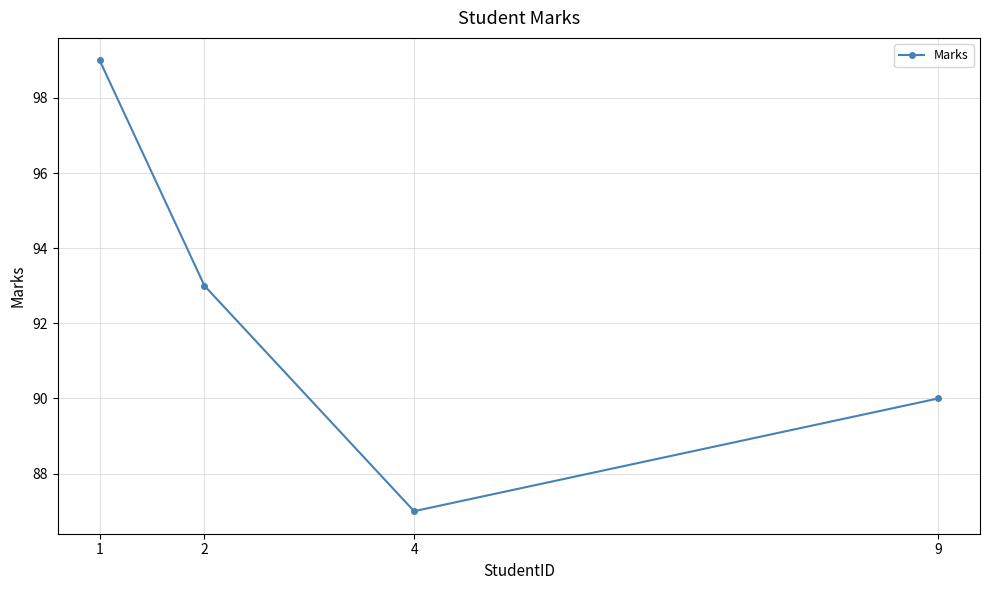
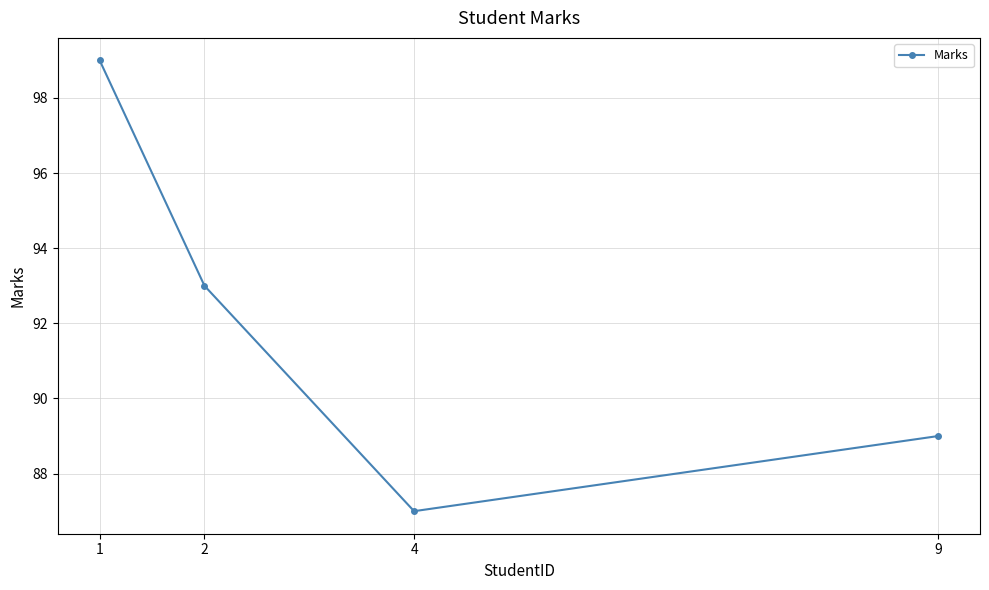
  {
    "1": 99,
    "2": 93,
    "4": 87,
-   "9": 90
+   "9": 89
  }
